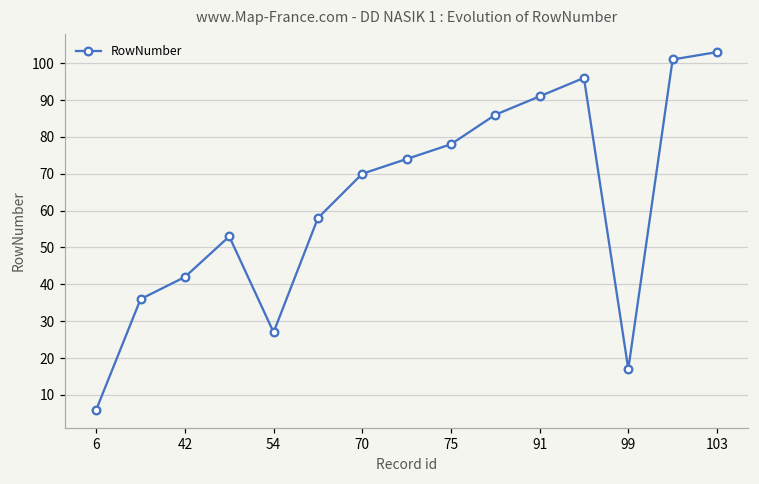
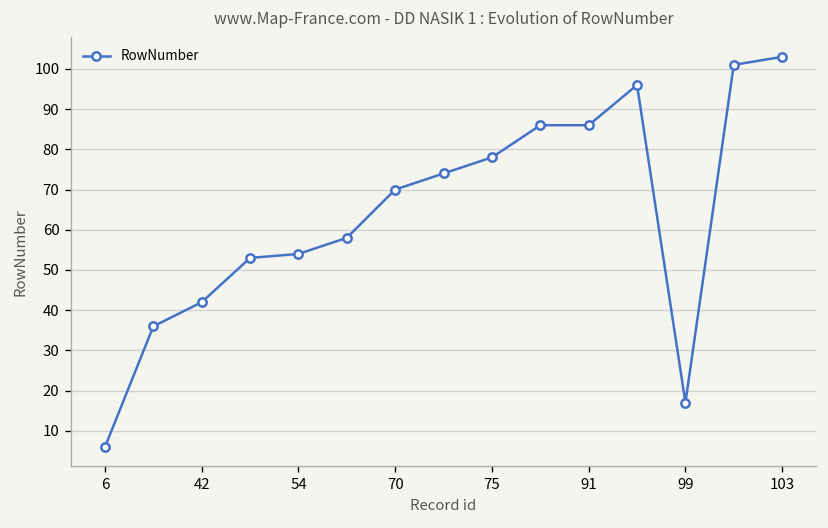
  {
    "6": 6,
    "42": 42,
-   "54": 27,
+   "54": 54,
    "70": 70,
    "75": 78,
-   "91": 91,
+   "91": 86,
    "99": 17,
    "103": 103
  }
